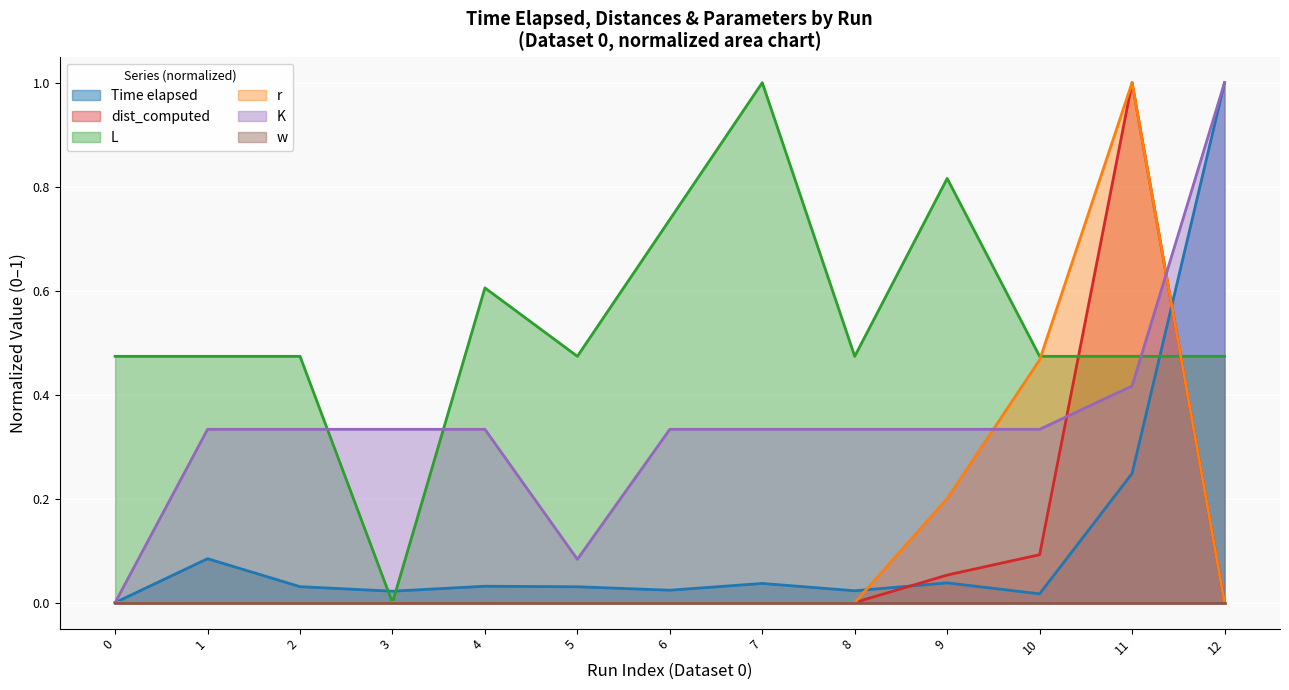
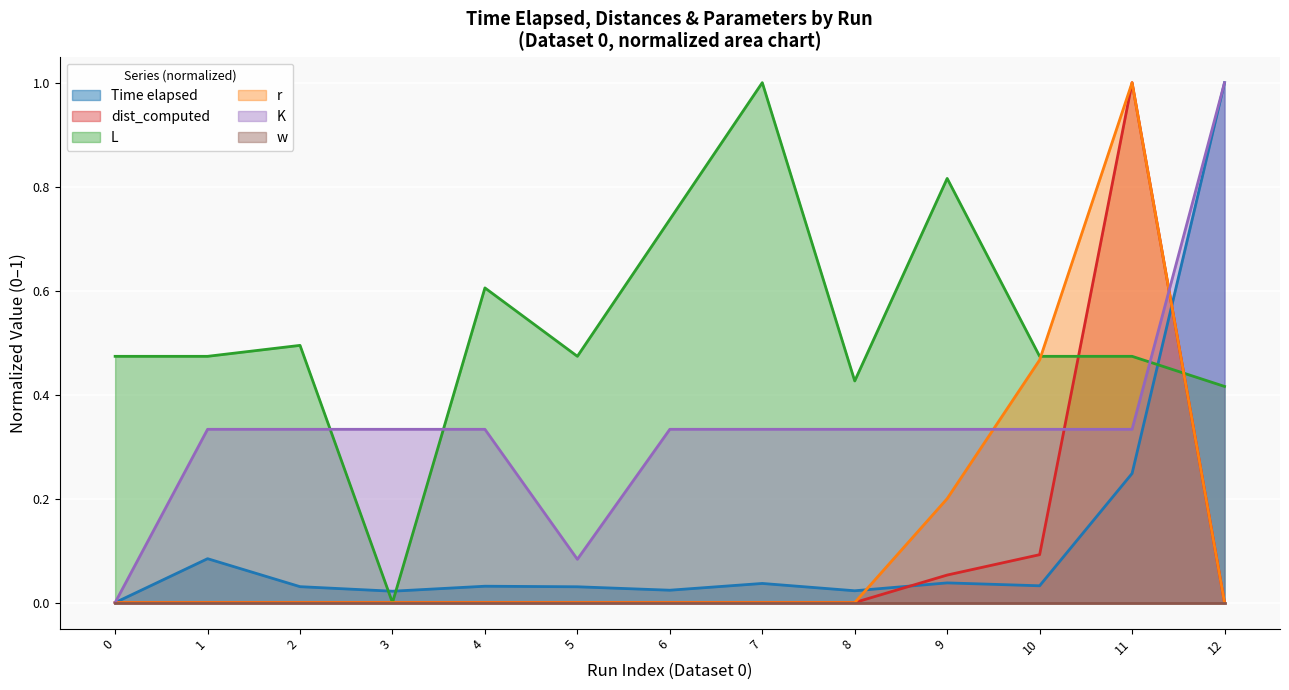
  {
    "Time elapsed": {
      "1": 0.08,
      "2": 0.03,
      "3": 0.02,
      "4": 0.03,
      "5": 0.03,
      "6": 0.02,
      "7": 0.04,
      "8": 0.02,
      "9": 0.04,
-     "10": 0.02,
+     "10": 0.03,
      "11": 0.25
    },
    "L": {
      "0": 0.47,
      "1": 0.47,
-     "2": 0.47,
+     "2": 0.49,
      "4": 0.61,
      "5": 0.47,
      "6": 0.74,
      "7": 1.00,
-     "8": 0.47,
+     "8": 0.43,
      "9": 0.82,
      "10": 0.47,
      "11": 0.47,
-     "12": 0.47
+     "12": 0.42
    },
    "K": {
      "1": 0.33,
      "2": 0.33,
      "3": 0.33,
      "4": 0.33,
      "5": 0.08,
      "6": 0.33,
      "7": 0.33,
      "8": 0.33,
      "9": 0.33,
      "10": 0.33,
-     "11": 0.42
+     "11": 0.33
    }
  }
